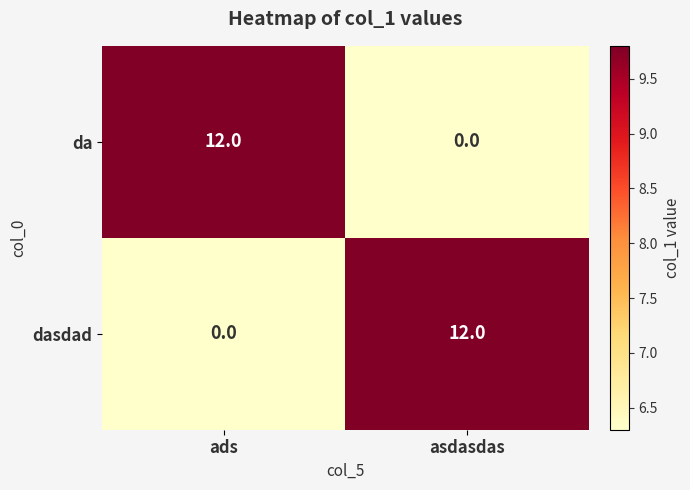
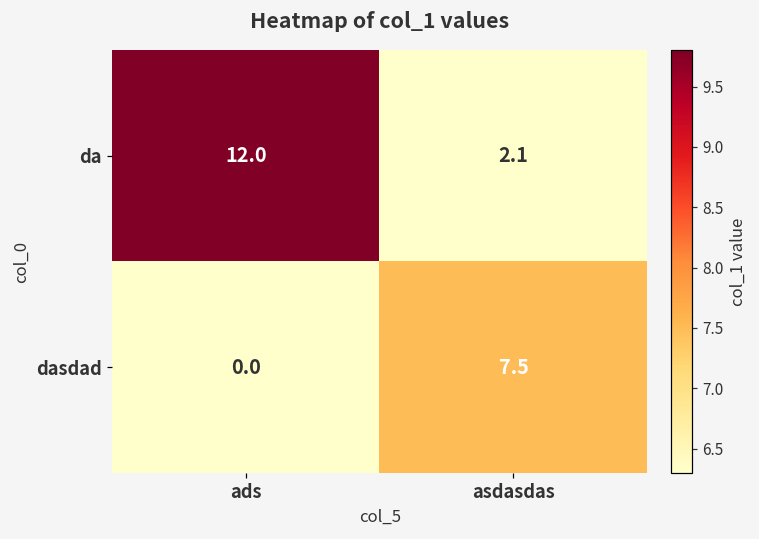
  {
    "da": {
      "ads": 12.0,
-     "asdasdas": 0.0
+     "asdasdas": 2.1
    },
    "dasdad": {
      "ads": 0.0,
-     "asdasdas": 12.0
+     "asdasdas": 7.5
    }
  }
